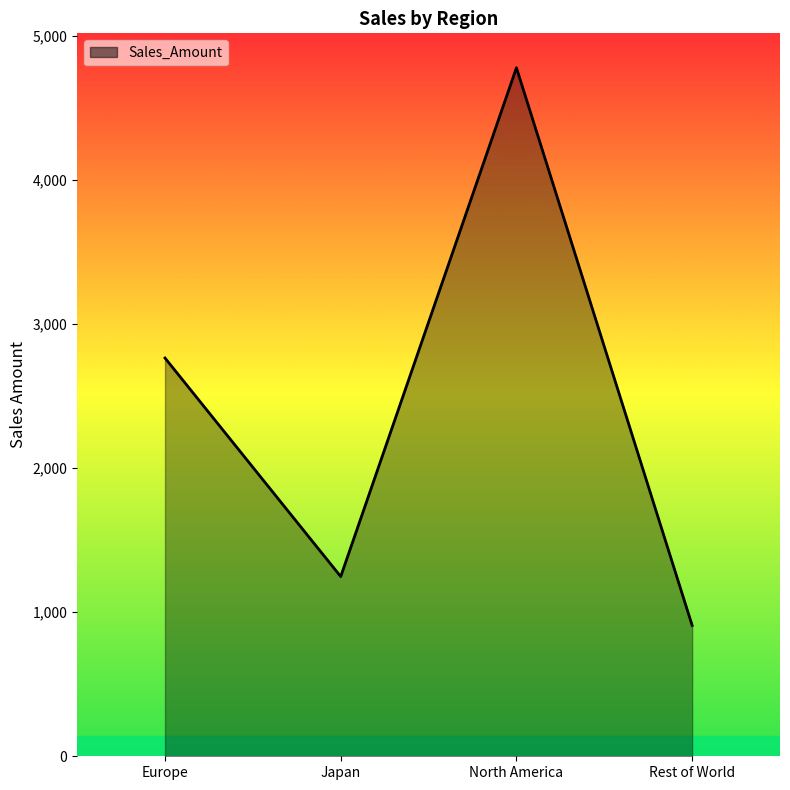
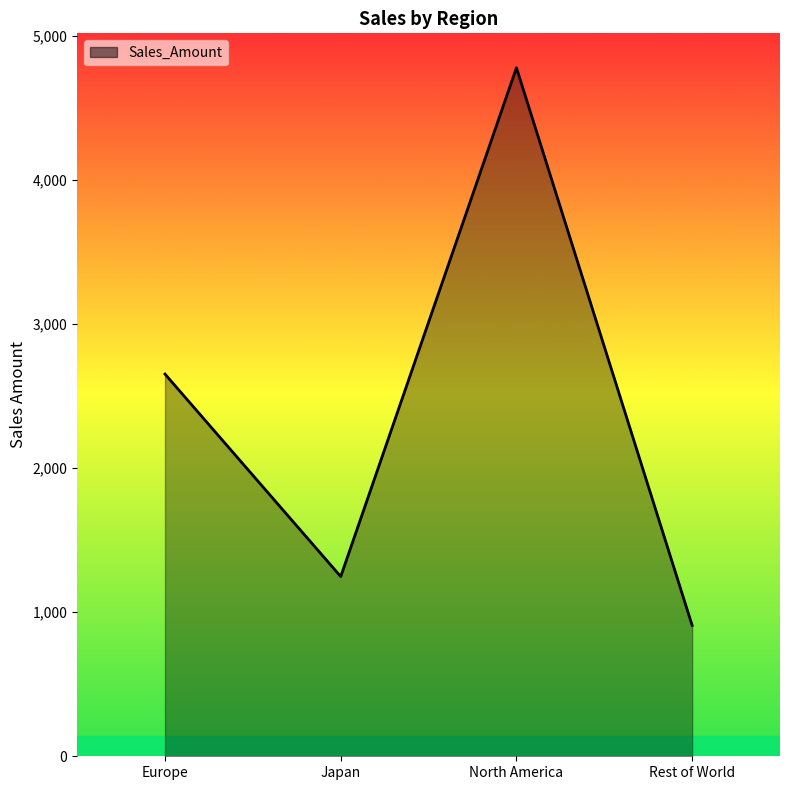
  {
-   "Europe": "2,760",
+   "Europe": "2,650",
    "Japan": "1,250",
    "North America": "4,780",
    "Rest of World": "910"
  }
